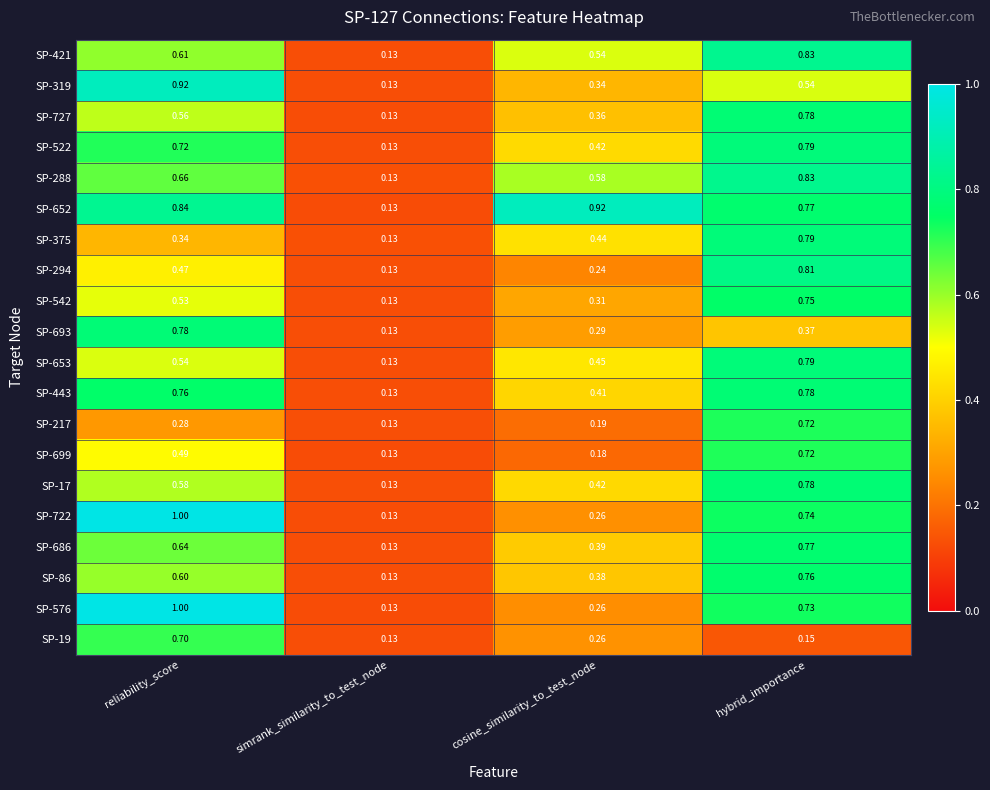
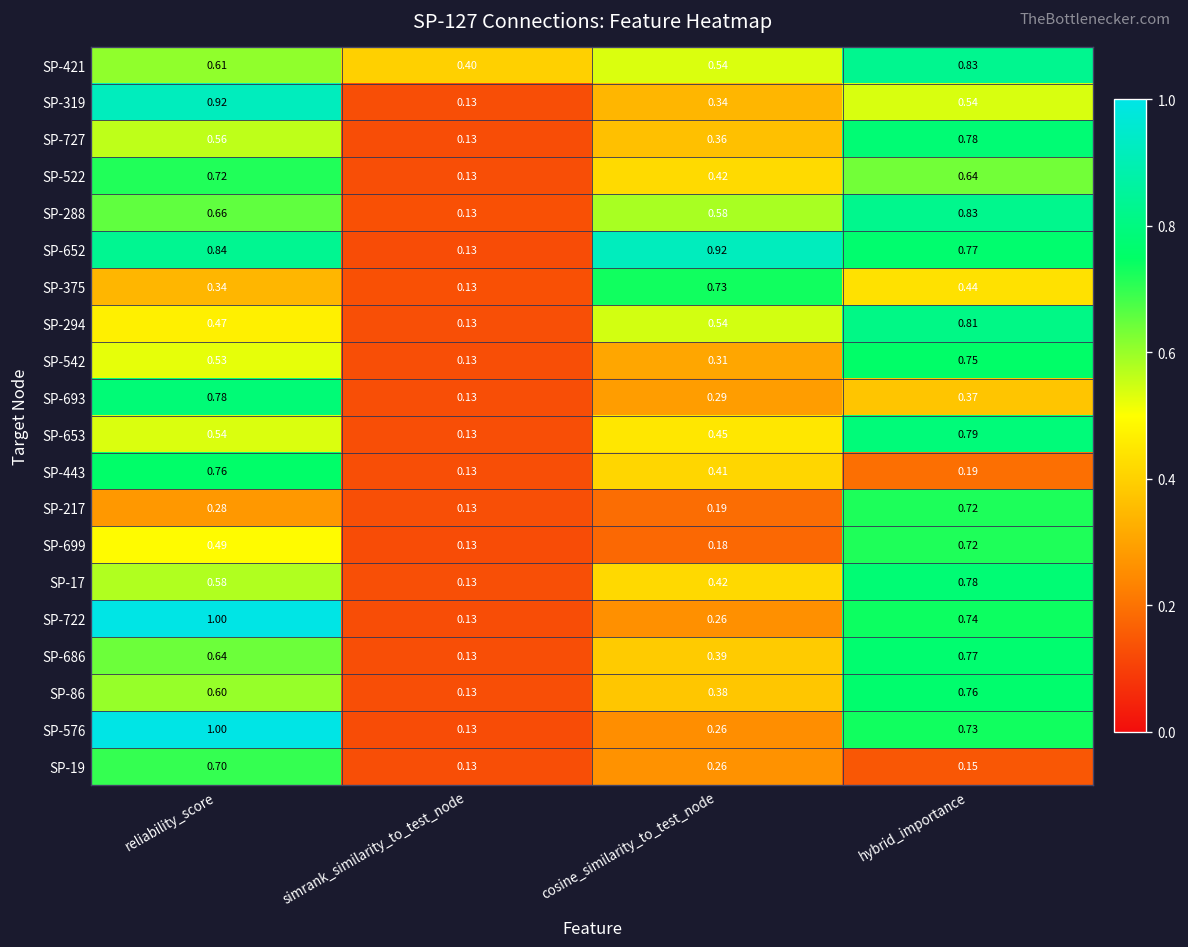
  {
    "SP-421": {
      "reliability_score": 0.61,
-     "simrank_similarity_to_test_node": 0.13,
+     "simrank_similarity_to_test_node": 0.40,
      "cosine_similarity_to_test_node": 0.54,
      "hybrid_importance": 0.83
    },
    "SP-319": {
      "reliability_score": 0.92,
      "simrank_similarity_to_test_node": 0.13,
      "cosine_similarity_to_test_node": 0.34,
      "hybrid_importance": 0.54
    },
    "SP-727": {
      "reliability_score": 0.56,
      "simrank_similarity_to_test_node": 0.13,
      "cosine_similarity_to_test_node": 0.36,
      "hybrid_importance": 0.78
    },
    "SP-522": {
      "reliability_score": 0.72,
      "simrank_similarity_to_test_node": 0.13,
      "cosine_similarity_to_test_node": 0.42,
-     "hybrid_importance": 0.79
+     "hybrid_importance": 0.64
    },
    "SP-288": {
      "reliability_score": 0.66,
      "simrank_similarity_to_test_node": 0.13,
      "cosine_similarity_to_test_node": 0.58,
      "hybrid_importance": 0.83
    },
    "SP-652": {
      "reliability_score": 0.84,
      "simrank_similarity_to_test_node": 0.13,
      "cosine_similarity_to_test_node": 0.92,
      "hybrid_importance": 0.77
    },
    "SP-375": {
      "reliability_score": 0.34,
      "simrank_similarity_to_test_node": 0.13,
-     "cosine_similarity_to_test_node": 0.44,
-     "hybrid_importance": 0.79
+     "cosine_similarity_to_test_node": 0.73,
+     "hybrid_importance": 0.44
    },
    "SP-294": {
      "reliability_score": 0.47,
      "simrank_similarity_to_test_node": 0.13,
-     "cosine_similarity_to_test_node": 0.24,
+     "cosine_similarity_to_test_node": 0.54,
      "hybrid_importance": 0.81
    },
    "SP-542": {
      "reliability_score": 0.53,
      "simrank_similarity_to_test_node": 0.13,
      "cosine_similarity_to_test_node": 0.31,
      "hybrid_importance": 0.75
    },
    "SP-693": {
      "reliability_score": 0.78,
      "simrank_similarity_to_test_node": 0.13,
      "cosine_similarity_to_test_node": 0.29,
      "hybrid_importance": 0.37
    },
    "SP-653": {
      "reliability_score": 0.54,
      "simrank_similarity_to_test_node": 0.13,
      "cosine_similarity_to_test_node": 0.45,
      "hybrid_importance": 0.79
    },
    "SP-443": {
      "reliability_score": 0.76,
      "simrank_similarity_to_test_node": 0.13,
      "cosine_similarity_to_test_node": 0.41,
-     "hybrid_importance": 0.78
+     "hybrid_importance": 0.19
    },
    "SP-217": {
      "reliability_score": 0.28,
      "simrank_similarity_to_test_node": 0.13,
      "cosine_similarity_to_test_node": 0.19,
      "hybrid_importance": 0.72
    },
    "SP-699": {
      "reliability_score": 0.49,
      "simrank_similarity_to_test_node": 0.13,
      "cosine_similarity_to_test_node": 0.18,
      "hybrid_importance": 0.72
    },
    "SP-17": {
      "reliability_score": 0.58,
      "simrank_similarity_to_test_node": 0.13,
      "cosine_similarity_to_test_node": 0.42,
      "hybrid_importance": 0.78
    },
    "SP-722": {
      "reliability_score": 1.00,
      "simrank_similarity_to_test_node": 0.13,
      "cosine_similarity_to_test_node": 0.26,
      "hybrid_importance": 0.74
    },
    "SP-686": {
      "reliability_score": 0.64,
      "simrank_similarity_to_test_node": 0.13,
      "cosine_similarity_to_test_node": 0.39,
      "hybrid_importance": 0.77
    },
    "SP-86": {
      "reliability_score": 0.60,
      "simrank_similarity_to_test_node": 0.13,
      "cosine_similarity_to_test_node": 0.38,
      "hybrid_importance": 0.76
    },
    "SP-576": {
      "reliability_score": 1.00,
      "simrank_similarity_to_test_node": 0.13,
      "cosine_similarity_to_test_node": 0.26,
      "hybrid_importance": 0.73
    },
    "SP-19": {
      "reliability_score": 0.70,
      "simrank_similarity_to_test_node": 0.13,
      "cosine_similarity_to_test_node": 0.26,
      "hybrid_importance": 0.15
    }
  }
